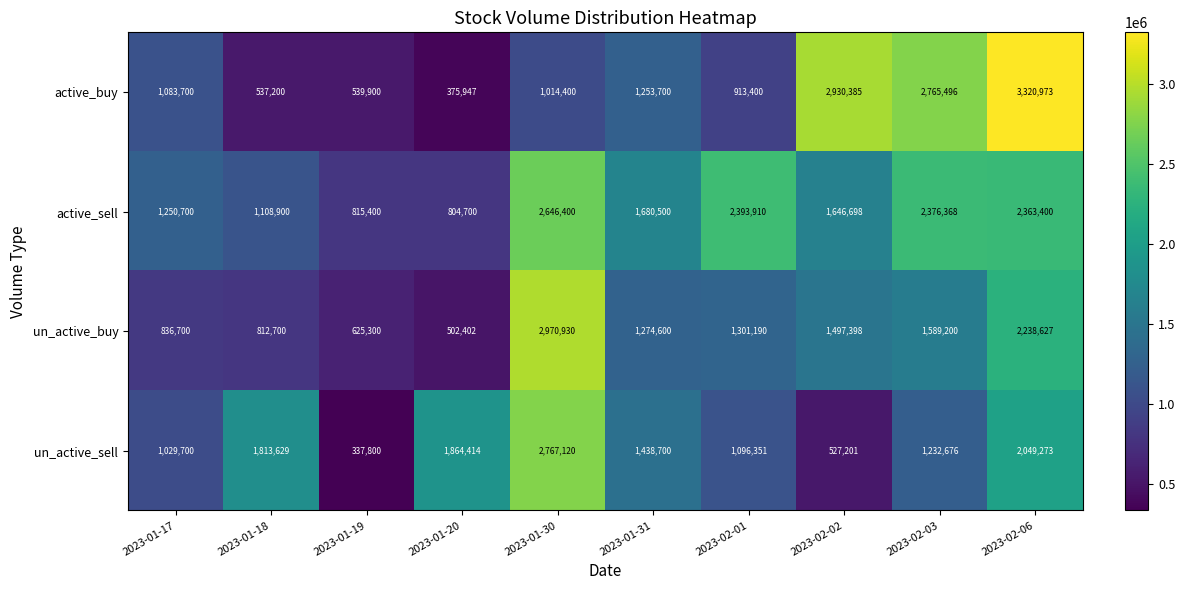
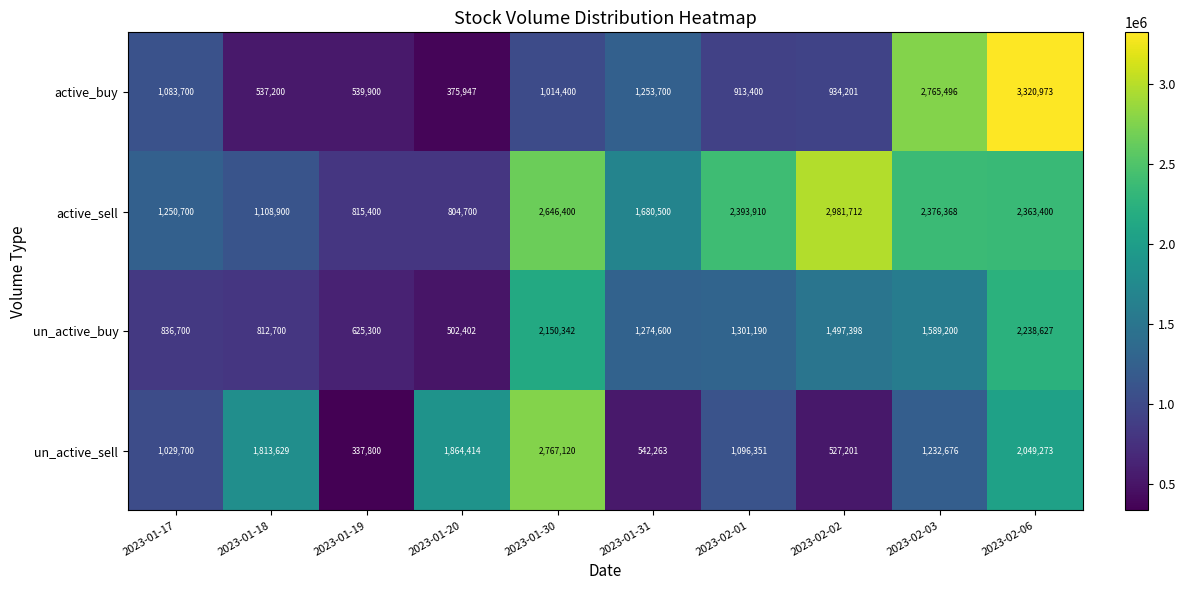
  {
    "active_buy": {
      "2023-01-17": "1,083,700",
      "2023-01-18": "537,200",
      "2023-01-19": "539,900",
      "2023-01-20": "375,947",
      "2023-01-30": "1,014,400",
      "2023-01-31": "1,253,700",
      "2023-02-01": "913,400",
-     "2023-02-02": "2,930,385",
+     "2023-02-02": "934,201",
      "2023-02-03": "2,765,496",
      "2023-02-06": "3,320,973"
    },
    "active_sell": {
      "2023-01-17": "1,250,700",
      "2023-01-18": "1,108,900",
      "2023-01-19": "815,400",
      "2023-01-20": "804,700",
      "2023-01-30": "2,646,400",
      "2023-01-31": "1,680,500",
      "2023-02-01": "2,393,910",
-     "2023-02-02": "1,646,698",
+     "2023-02-02": "2,981,712",
      "2023-02-03": "2,376,368",
      "2023-02-06": "2,363,400"
    },
    "un_active_buy": {
      "2023-01-17": "836,700",
      "2023-01-18": "812,700",
      "2023-01-19": "625,300",
      "2023-01-20": "502,402",
-     "2023-01-30": "2,970,930",
+     "2023-01-30": "2,150,342",
      "2023-01-31": "1,274,600",
      "2023-02-01": "1,301,190",
      "2023-02-02": "1,497,398",
      "2023-02-03": "1,589,200",
      "2023-02-06": "2,238,627"
    },
    "un_active_sell": {
      "2023-01-17": "1,029,700",
      "2023-01-18": "1,813,629",
      "2023-01-19": "337,800",
      "2023-01-20": "1,864,414",
      "2023-01-30": "2,767,120",
-     "2023-01-31": "1,438,700",
+     "2023-01-31": "542,263",
      "2023-02-01": "1,096,351",
      "2023-02-02": "527,201",
      "2023-02-03": "1,232,676",
      "2023-02-06": "2,049,273"
    }
  }
